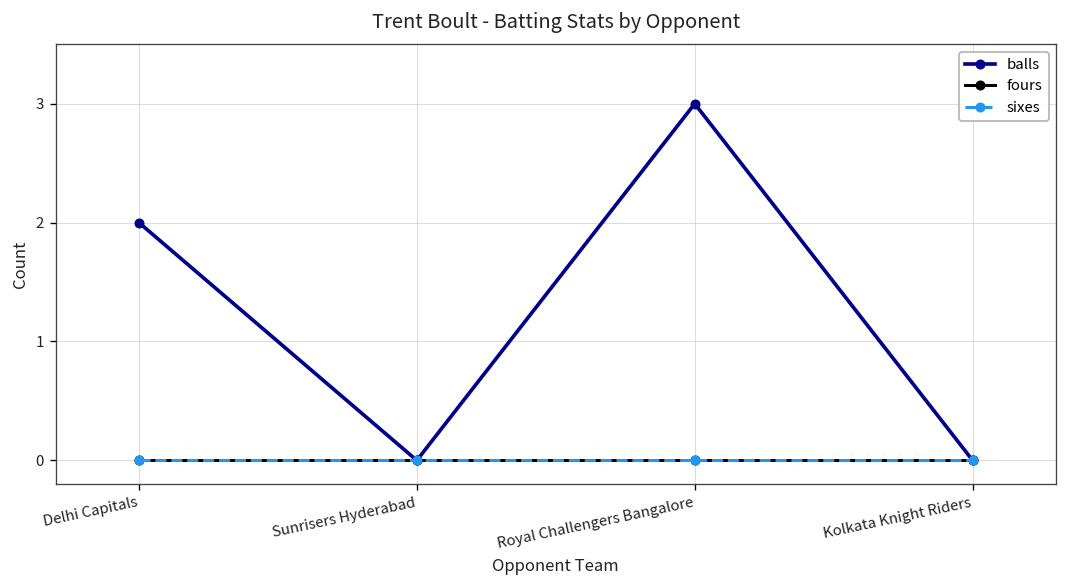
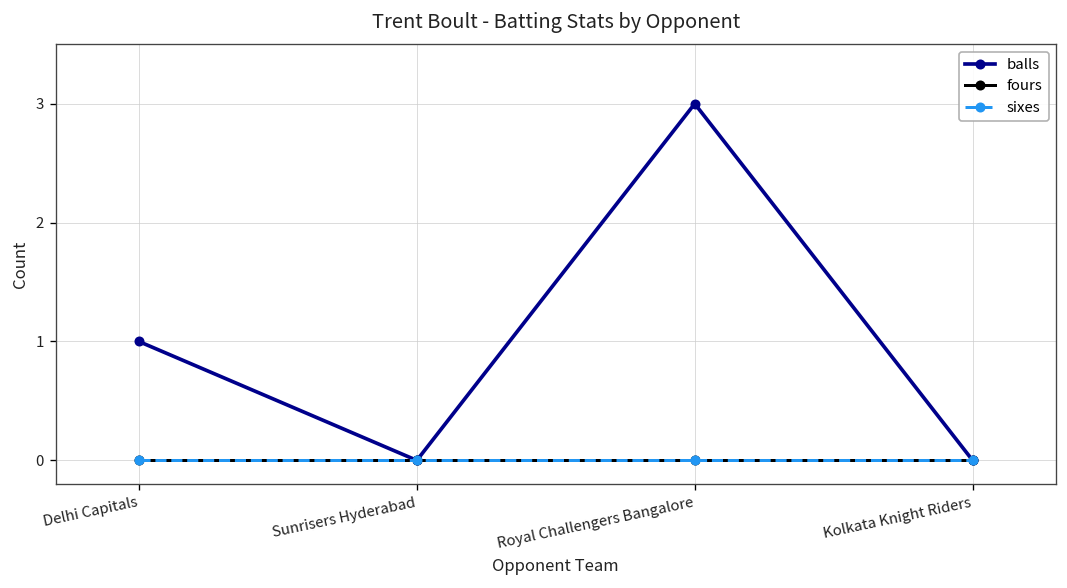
  {
    "balls": {
-     "Delhi Capitals": 2,
+     "Delhi Capitals": 1,
      "Royal Challengers Bangalore": 3
    },
    "sixes": {
      "Delhi Capitals": 0,
      "Royal Challengers Bangalore": 0
    }
  }
